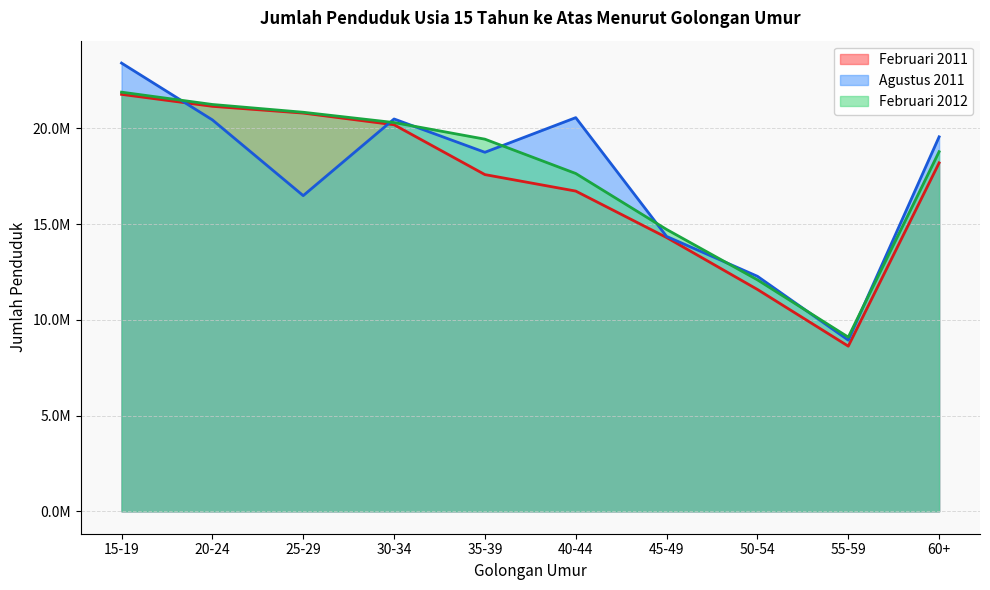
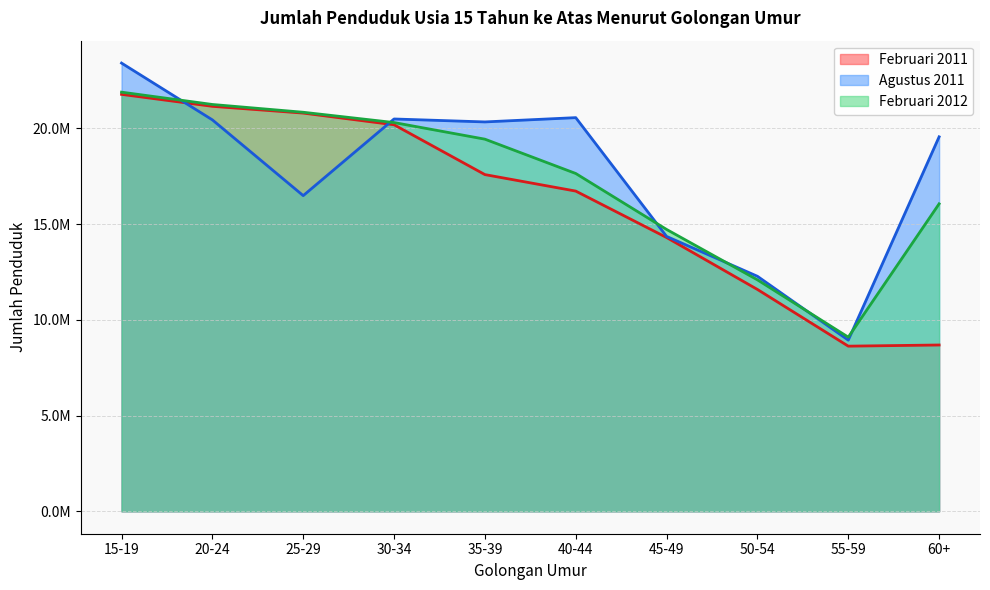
  {
    "Februari 2011": {
      "35-39": 17600000,
      "40-44": 16700000,
      "50-54": 11600000,
      "55-59": 8600000,
-     "60+": 18200000
+     "60+": 8700000
    },
    "Agustus 2011": {
      "15-19": 23400000,
      "20-24": 20400000,
      "25-29": 16500000,
      "30-34": 20500000,
-     "35-39": 18700000,
+     "35-39": 20300000,
      "40-44": 20600000,
      "50-54": 12300000,
      "55-59": 8900000,
      "60+": 19600000
    },
    "Februari 2012": {
      "35-39": 19400000,
      "40-44": 17600000,
      "45-49": 14700000,
      "50-54": 12100000,
      "55-59": 9100000,
-     "60+": 18800000
+     "60+": 16100000
    }
  }
